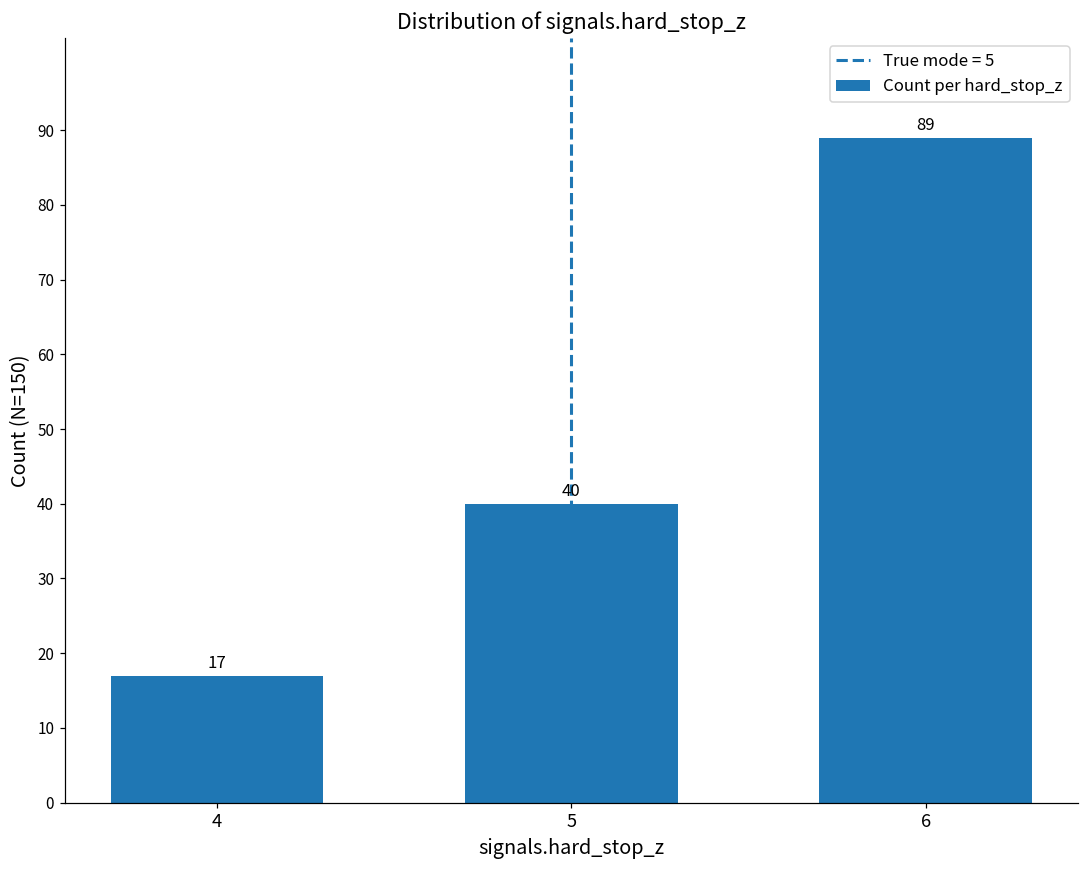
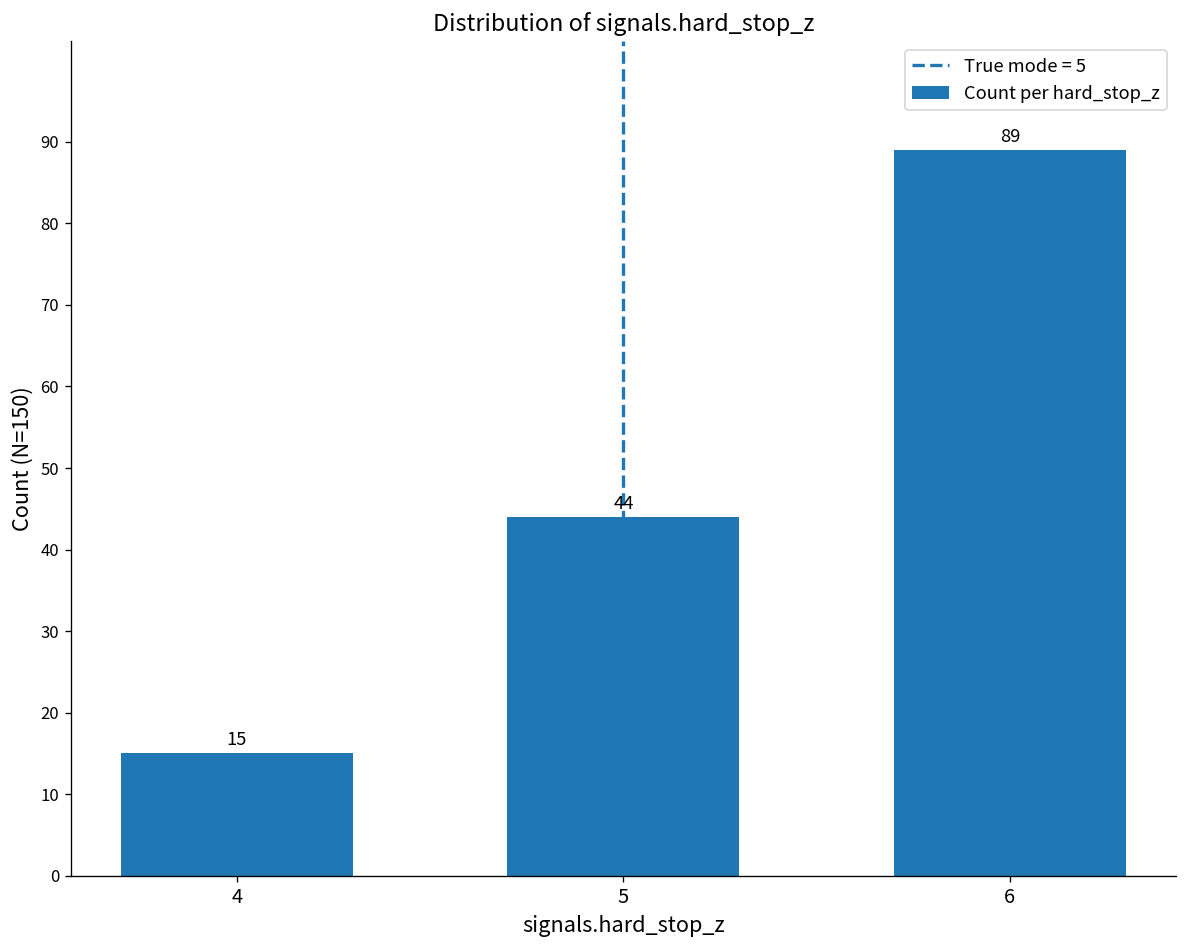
  {
-   "4": 17,
-   "5": 40,
+   "4": 15,
+   "5": 44,
    "6": 89
  }
